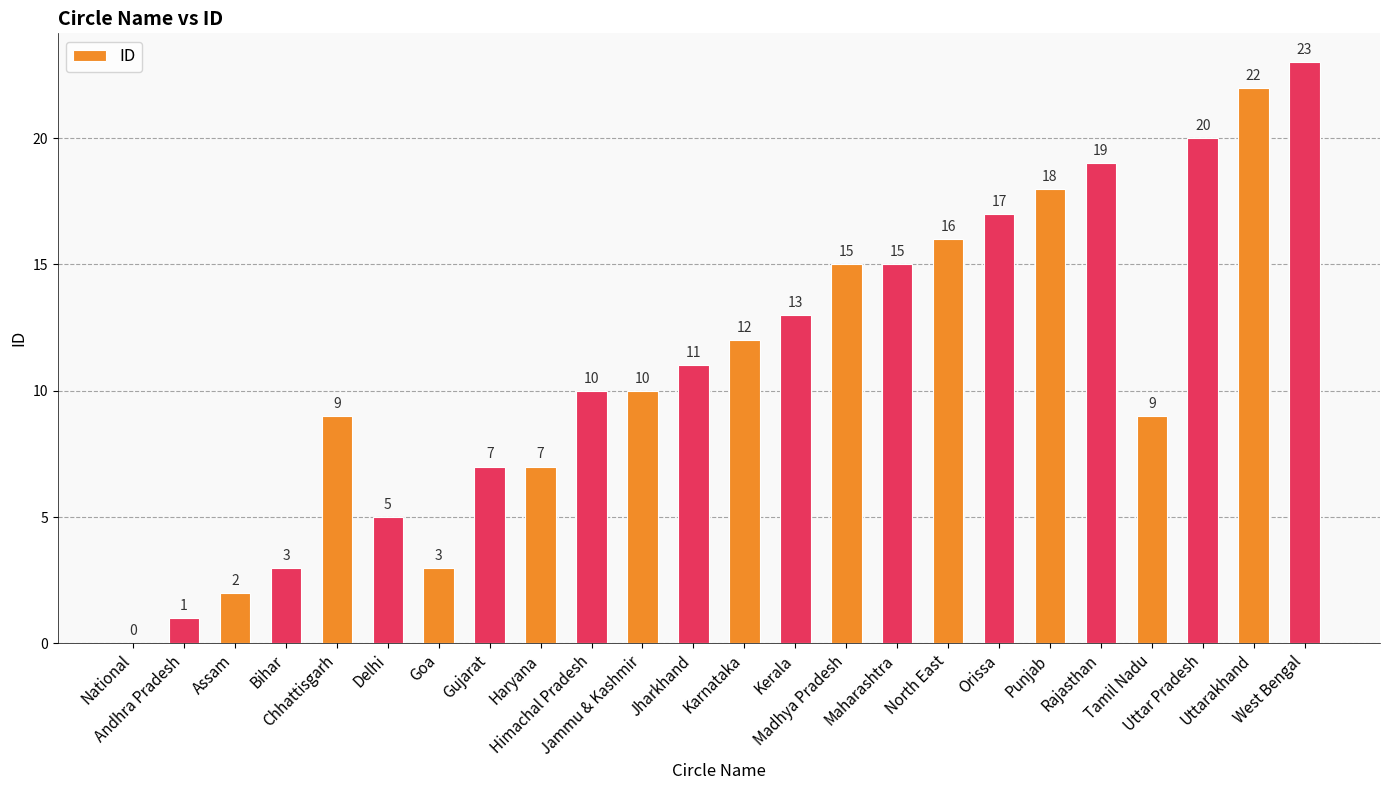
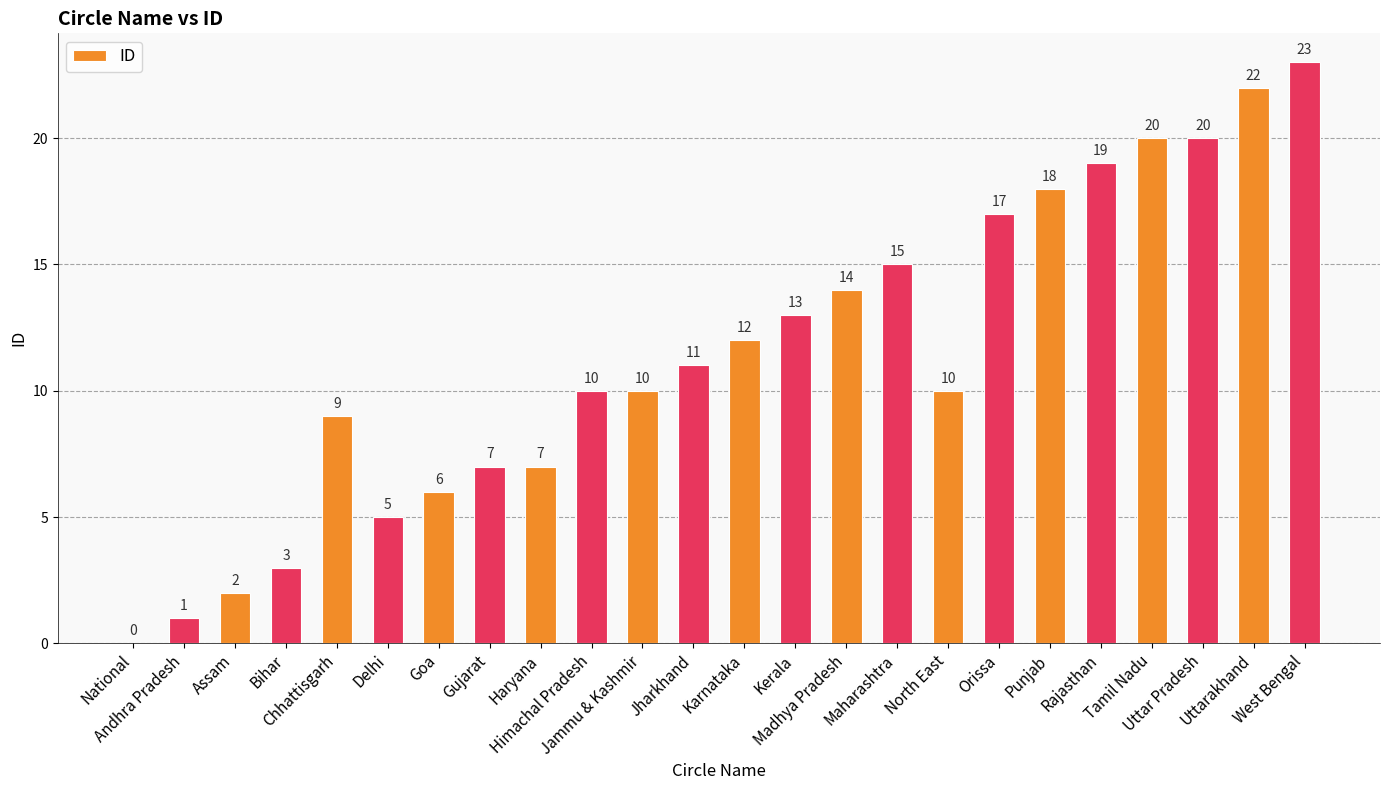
  {
    "National": 0,
    "Andhra Pradesh": 1,
    "Assam": 2,
    "Bihar": 3,
    "Chhattisgarh": 9,
    "Delhi": 5,
-   "Goa": 3,
+   "Goa": 6,
    "Gujarat": 7,
    "Haryana": 7,
    "Himachal Pradesh": 10,
    "Jammu & Kashmir": 10,
    "Jharkhand": 11,
    "Karnataka": 12,
    "Kerala": 13,
-   "Madhya Pradesh": 15,
+   "Madhya Pradesh": 14,
    "Maharashtra": 15,
-   "North East": 16,
+   "North East": 10,
    "Orissa": 17,
    "Punjab": 18,
    "Rajasthan": 19,
-   "Tamil Nadu": 9,
+   "Tamil Nadu": 20,
    "Uttar Pradesh": 20,
    "Uttarakhand": 22,
    "West Bengal": 23
  }
